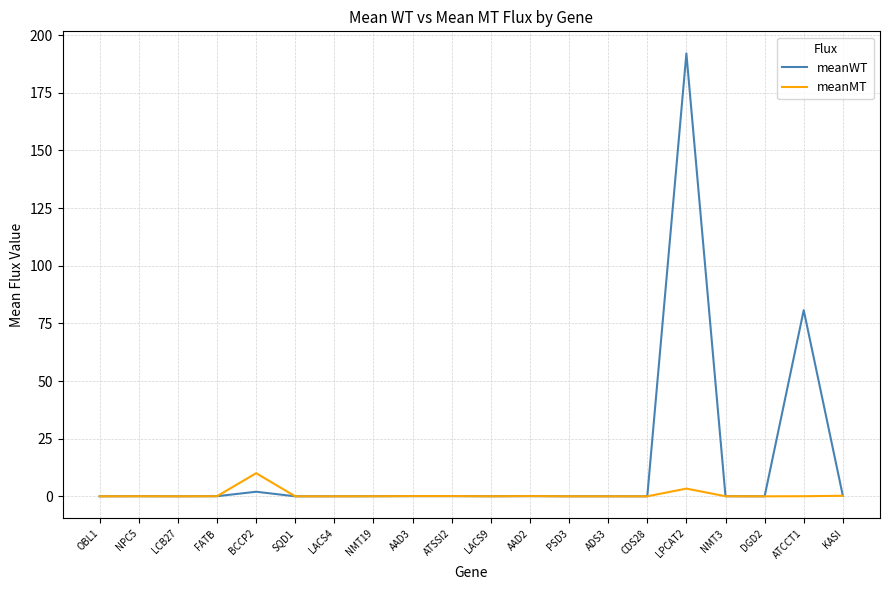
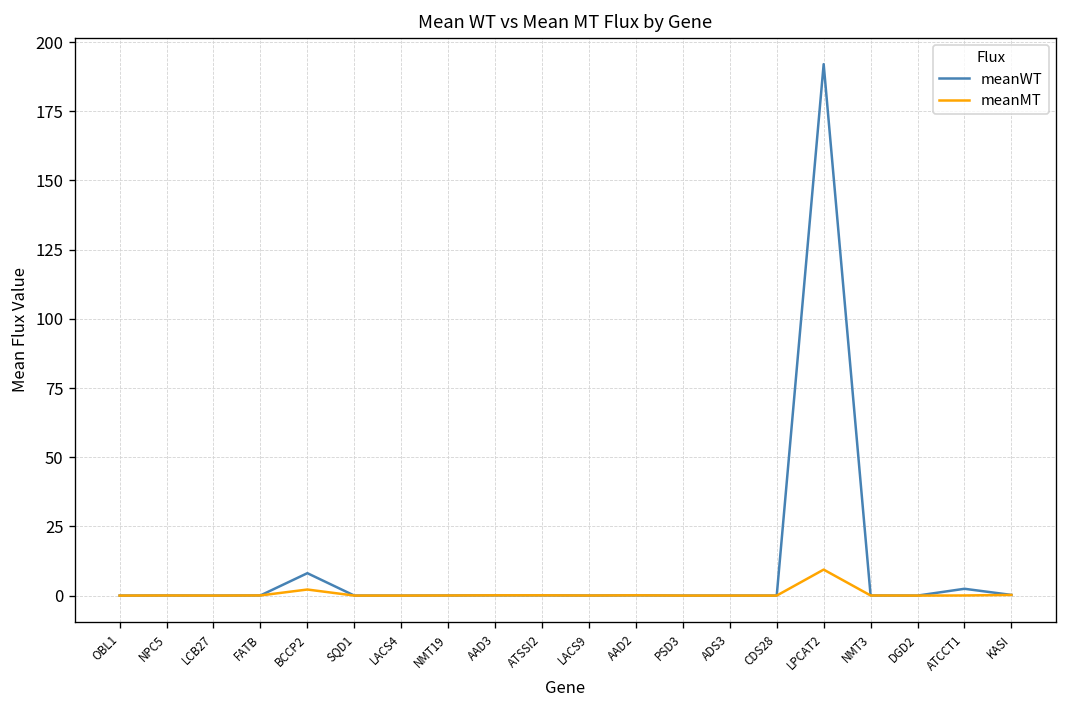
  {
    "meanWT": {
-     "BCCP2": 2,
+     "BCCP2": 8,
      "LPCAT2": 192,
-     "ATCCT1": 81
+     "ATCCT1": 2
    },
    "meanMT": {
-     "BCCP2": 10,
-     "LPCAT2": 3,
+     "BCCP2": 2,
+     "LPCAT2": 9,
      "ATCCT1": 0
    }
  }
